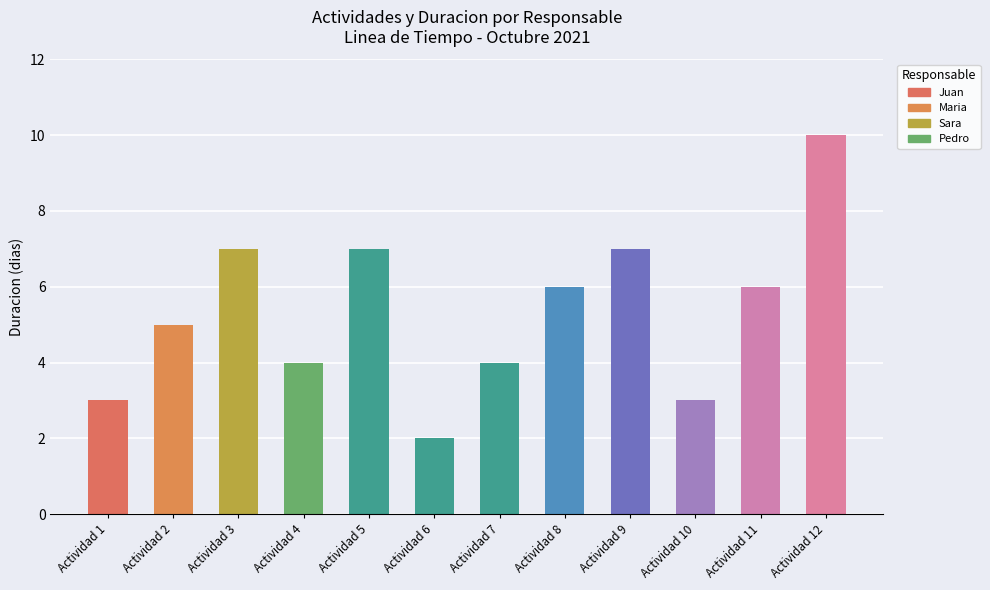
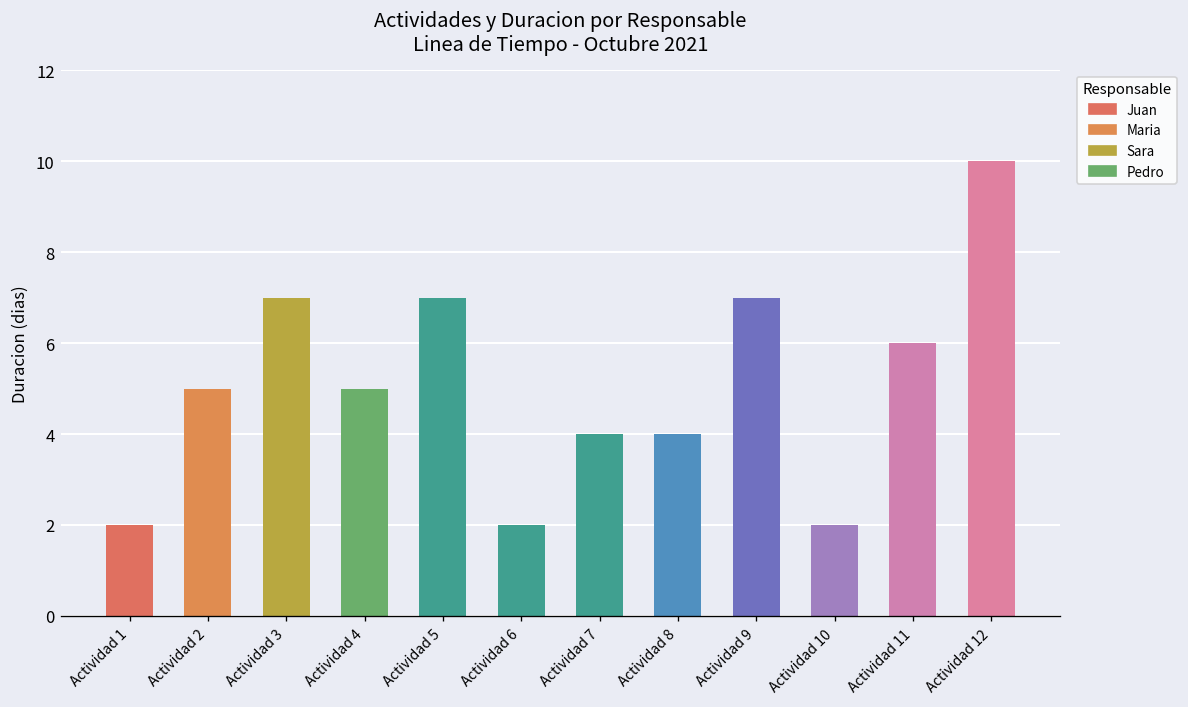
  {
-   "Actividad 1": 3,
+   "Actividad 1": 2,
    "Actividad 2": 5,
    "Actividad 3": 7,
-   "Actividad 4": 4,
+   "Actividad 4": 5,
    "Actividad 5": 7,
    "Actividad 6": 2,
    "Actividad 7": 4,
-   "Actividad 8": 6,
+   "Actividad 8": 4,
    "Actividad 9": 7,
-   "Actividad 10": 3,
+   "Actividad 10": 2,
    "Actividad 11": 6,
    "Actividad 12": 10
  }
